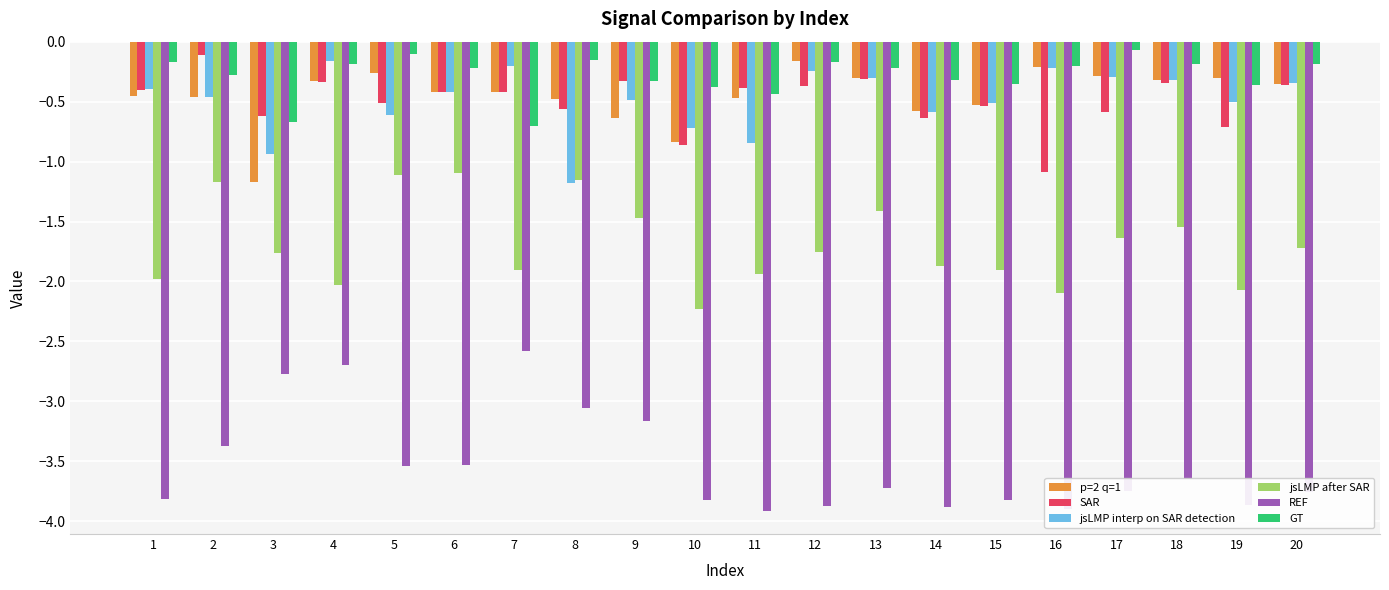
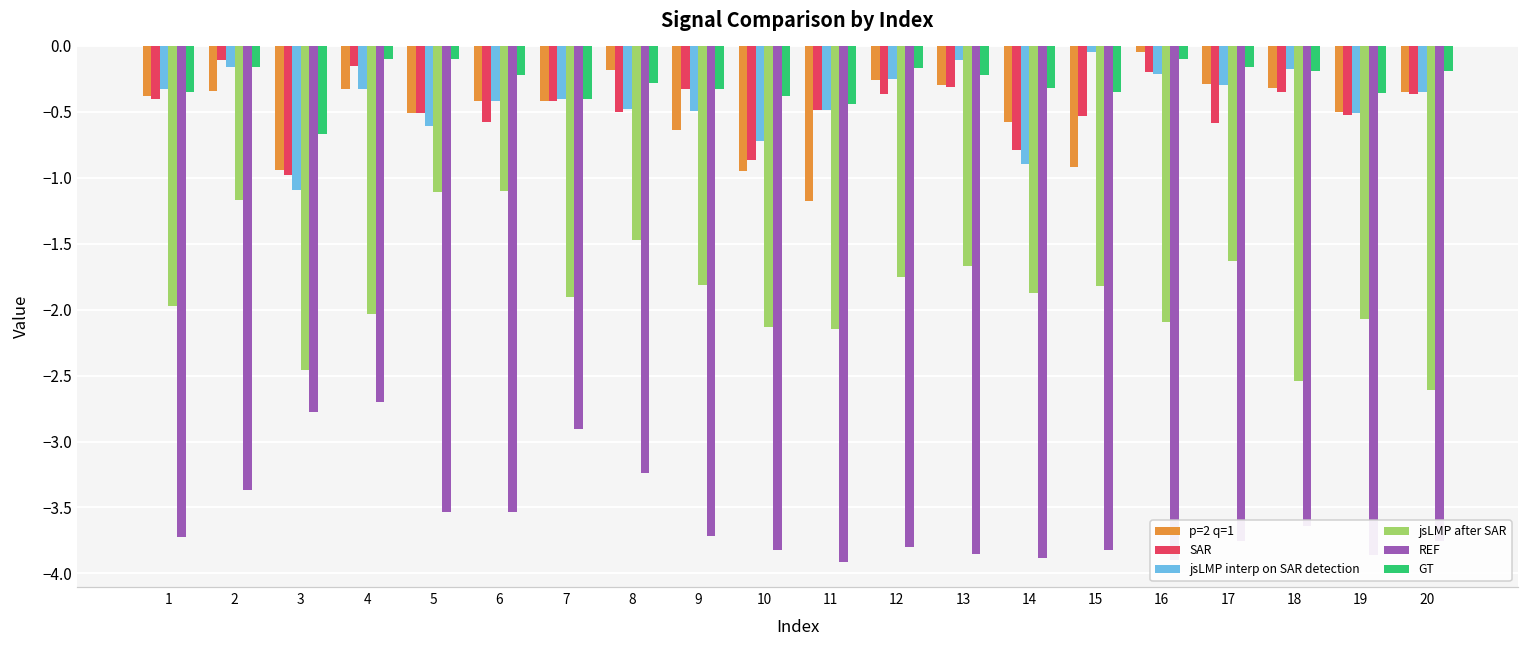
  {
    "p=2 q=1": {
-     "1": -0.45,
-     "2": -0.46,
-     "3": -1.17,
+     "1": -0.38,
+     "2": -0.34,
+     "3": -0.94,
      "4": -0.33,
-     "5": -0.26,
+     "5": -0.51,
      "6": -0.42,
      "7": -0.42,
-     "8": -0.48,
+     "8": -0.18,
      "9": -0.64,
-     "10": -0.84,
-     "11": -0.47,
-     "12": -0.16,
+     "10": -0.95,
+     "11": -1.18,
+     "12": -0.26,
      "13": -0.30,
      "14": -0.58,
-     "15": -0.53,
-     "16": -0.21,
+     "15": -0.92,
+     "16": -0.05,
      "17": -0.29,
      "18": -0.32,
-     "19": -0.3,
+     "19": -0.5,
      "20": -0.35
    },
    "SAR": {
      "1": -0.41,
      "2": -0.11,
-     "3": -0.62,
-     "4": -0.33,
+     "3": -0.98,
+     "4": -0.15,
      "5": -0.51,
-     "6": -0.42,
+     "6": -0.58,
      "7": -0.42,
-     "8": -0.57,
+     "8": -0.50,
      "9": -0.33,
      "10": -0.87,
-     "11": -0.39,
+     "11": -0.48,
      "12": -0.37,
      "13": -0.31,
-     "14": -0.64,
+     "14": -0.79,
      "15": -0.53,
-     "16": -1.08,
+     "16": -0.20,
      "17": -0.59,
      "18": -0.35,
-     "19": -0.72,
+     "19": -0.53,
      "20": -0.37
    },
    "jsLMP interp on SAR detection": {
-     "1": -0.39,
-     "2": -0.46,
-     "3": -0.94,
-     "4": -0.16,
+     "1": -0.32,
+     "2": -0.16,
+     "3": -1.10,
+     "4": -0.33,
      "5": -0.61,
      "6": -0.42,
-     "7": -0.2,
-     "8": -1.18,
+     "7": -0.4,
+     "8": -0.48,
      "9": -0.49,
      "10": -0.72,
-     "11": -0.84,
+     "11": -0.48,
      "12": -0.25,
-     "13": -0.30,
-     "14": -0.58,
-     "15": -0.51,
+     "13": -0.10,
+     "14": -0.89,
+     "15": -0.05,
      "16": -0.22,
      "17": -0.30,
-     "18": -0.32,
+     "18": -0.17,
      "19": -0.51,
      "20": -0.35
    },
    "jsLMP after SAR": {
      "1": -1.98,
      "2": -1.17,
-     "3": -1.76,
+     "3": -2.46,
      "4": -2.03,
      "5": -1.11,
      "6": -1.10,
      "7": -1.90,
-     "8": -1.15,
-     "9": -1.47,
-     "10": -2.23,
-     "11": -1.94,
+     "8": -1.47,
+     "9": -1.81,
+     "10": -2.13,
+     "11": -2.15,
      "12": -1.75,
-     "13": -1.41,
+     "13": -1.67,
      "14": -1.87,
-     "15": -1.91,
+     "15": -1.82,
      "16": -2.09,
      "17": -1.63,
-     "18": -1.55,
+     "18": -2.54,
      "19": -2.07,
-     "20": -1.72
+     "20": -2.61
    },
    "REF": {
-     "1": -3.82,
+     "1": -3.72,
      "2": -3.37,
      "3": -2.78,
      "4": -2.70,
      "5": -3.54,
      "6": -3.53,
-     "7": -2.58,
-     "8": -3.05,
-     "9": -3.16,
+     "7": -2.90,
+     "8": -3.24,
+     "9": -3.72,
      "10": -3.82,
      "11": -3.91,
-     "12": -3.87,
-     "13": -3.73,
+     "12": -3.80,
+     "13": -3.85,
      "14": -3.88,
      "15": -3.83
    },
    "GT": {
-     "1": -0.17,
-     "2": -0.28,
+     "1": -0.35,
+     "2": -0.16,
      "3": -0.67,
-     "4": -0.19,
+     "4": -0.10,
      "5": -0.10,
      "6": -0.22,
-     "7": -0.7,
-     "8": -0.15,
+     "7": -0.4,
+     "8": -0.28,
      "9": -0.33,
      "10": -0.38,
      "11": -0.44,
      "12": -0.17,
      "13": -0.22,
      "14": -0.32,
      "15": -0.35,
-     "16": -0.2,
-     "17": -0.07,
+     "16": -0.1,
+     "17": -0.16,
      "18": -0.19,
      "19": -0.36,
      "20": -0.19
    }
  }
